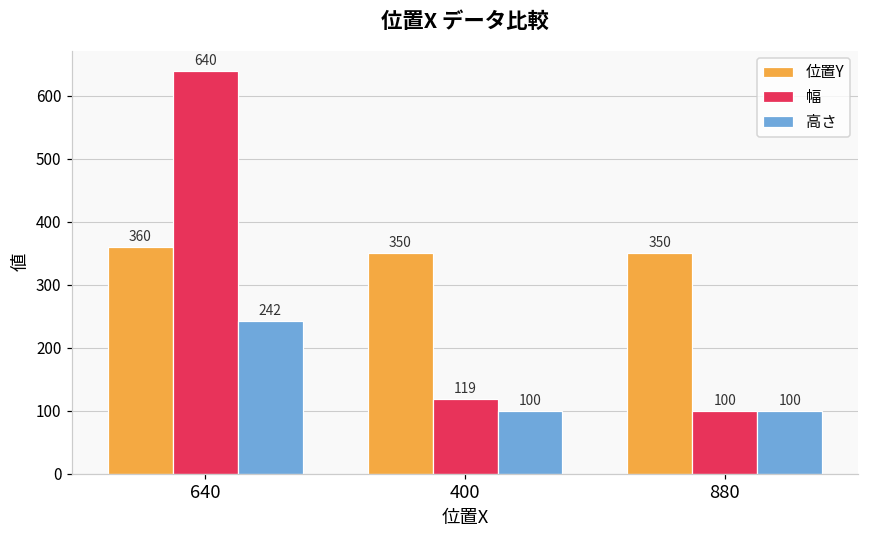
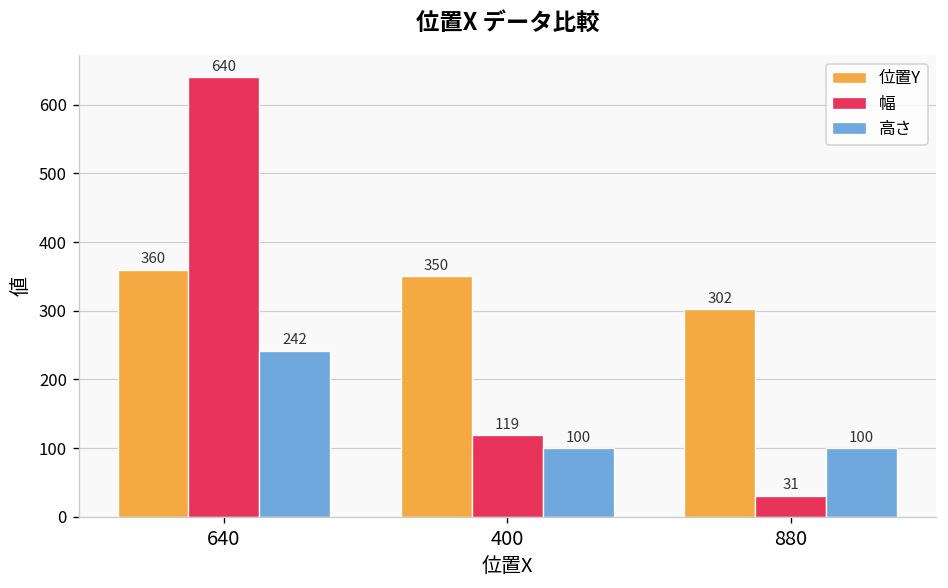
  {
    "位置Y": {
      "640": 360,
      "400": 350,
-     "880": 350
+     "880": 302
    },
    "幅": {
      "640": 640,
      "400": 119,
-     "880": 100
+     "880": 31
    },
    "高さ": {
      "640": 242,
      "400": 100,
      "880": 100
    }
  }
